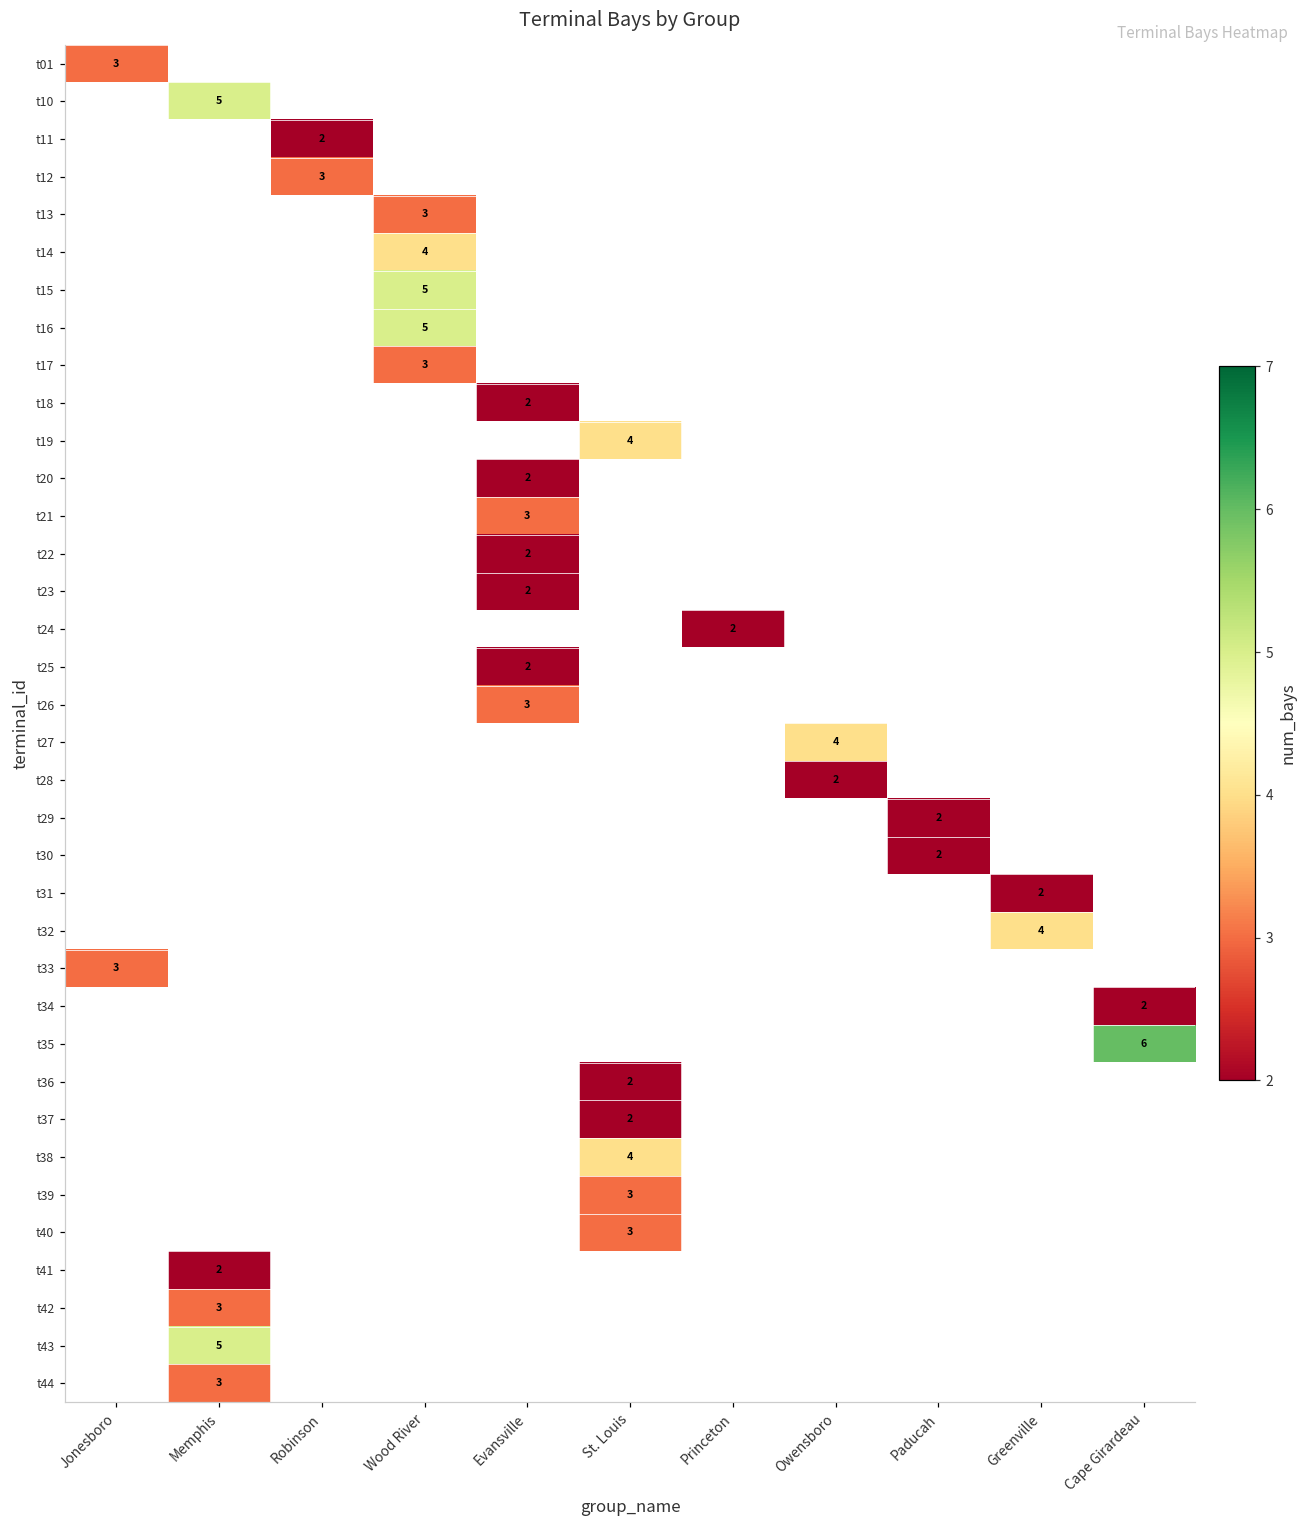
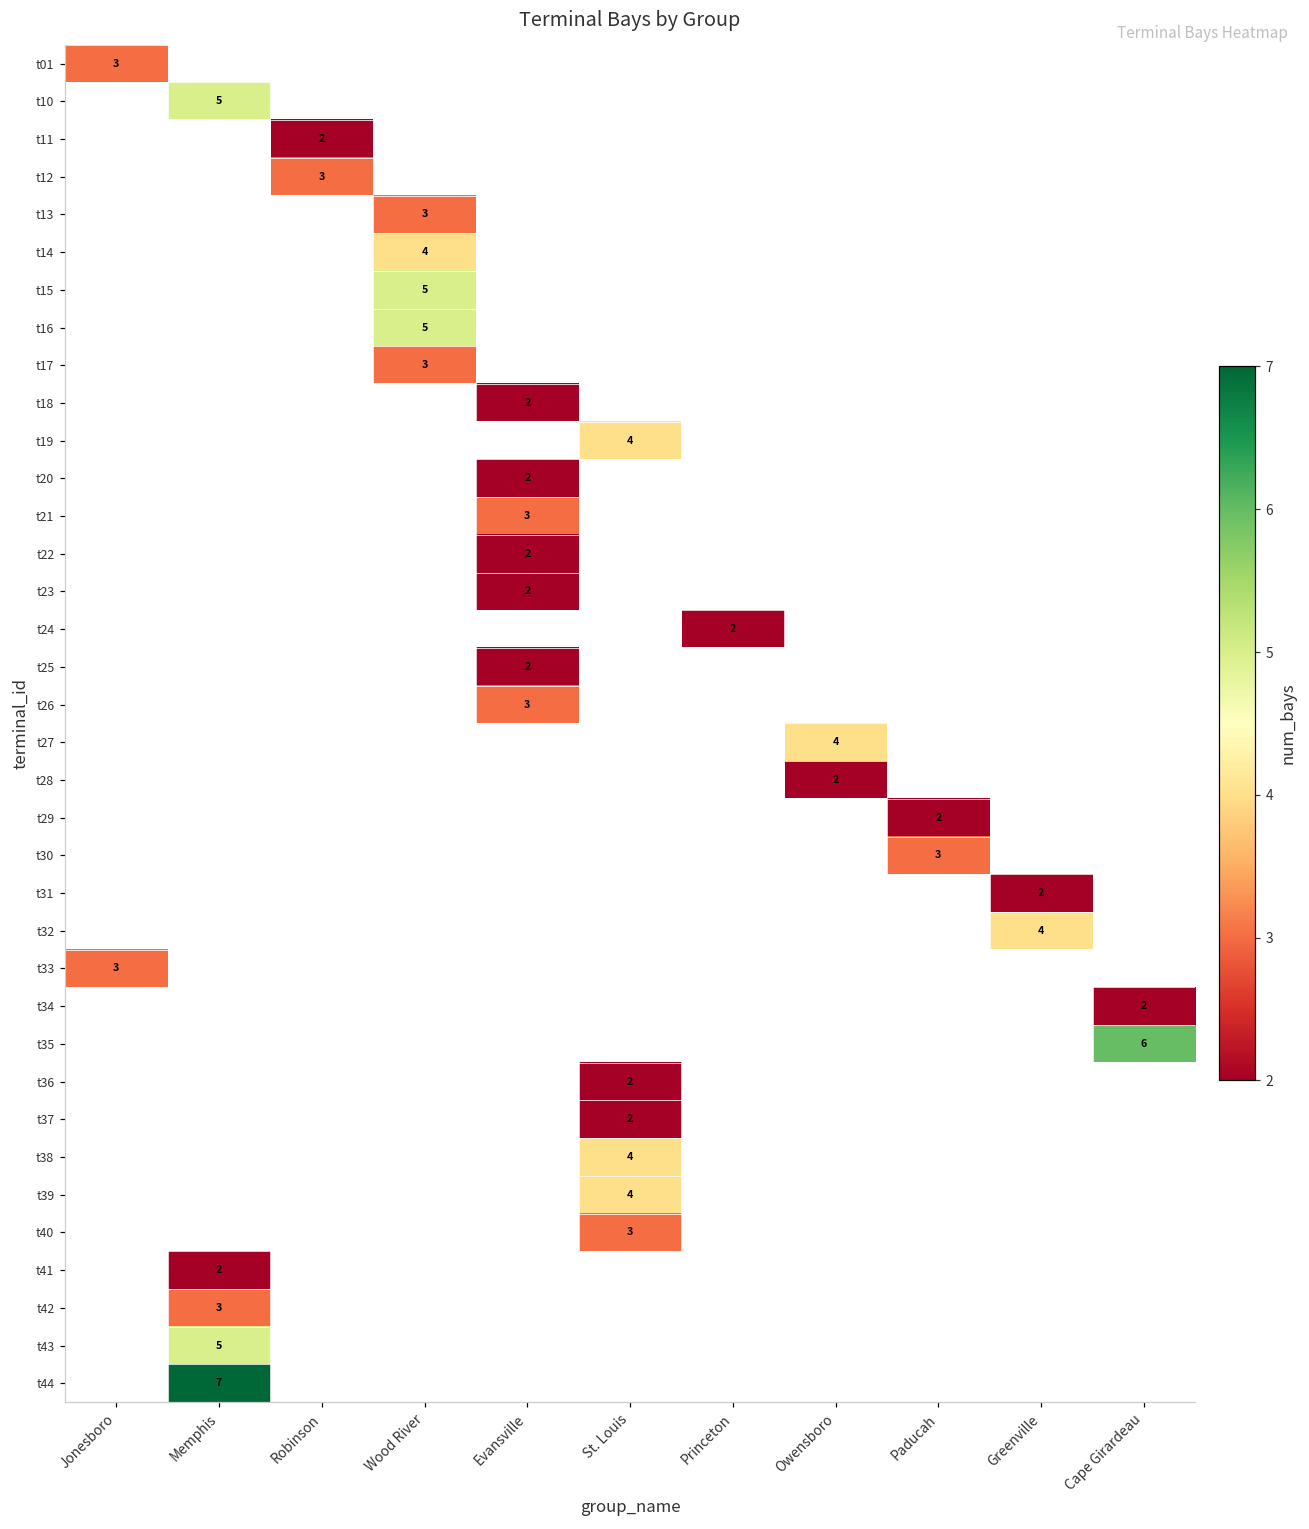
  {
    "t01": {
      "Jonesboro": 3
    },
    "t10": {
      "Memphis": 5
    },
    "t11": {
      "Robinson": 2
    },
    "t12": {
      "Robinson": 3
    },
    "t13": {
      "Wood River": 3
    },
    "t14": {
      "Wood River": 4
    },
    "t15": {
      "Wood River": 5
    },
    "t16": {
      "Wood River": 5
    },
    "t17": {
      "Wood River": 3
    },
    "t18": {
      "Evansville": 2
    },
    "t19": {
      "St. Louis": 4
    },
    "t20": {
      "Evansville": 2
    },
    "t21": {
      "Evansville": 3
    },
    "t22": {
      "Evansville": 2
    },
    "t23": {
      "Evansville": 2
    },
    "t24": {
      "Princeton": 2
    },
    "t25": {
      "Evansville": 2
    },
    "t26": {
      "Evansville": 3
    },
    "t27": {
      "Owensboro": 4
    },
    "t28": {
      "Owensboro": 2
    },
    "t29": {
      "Paducah": 2
    },
    "t30": {
-     "Paducah": 2
+     "Paducah": 3
    },
    "t31": {
      "Greenville": 2
    },
    "t32": {
      "Greenville": 4
    },
    "t33": {
      "Jonesboro": 3
    },
    "t34": {
      "Cape Girardeau": 2
    },
    "t35": {
      "Cape Girardeau": 6
    },
    "t36": {
      "St. Louis": 2
    },
    "t37": {
      "St. Louis": 2
    },
    "t38": {
      "St. Louis": 4
    },
    "t39": {
-     "St. Louis": 3
+     "St. Louis": 4
    },
    "t40": {
      "St. Louis": 3
    },
    "t41": {
      "Memphis": 2
    },
    "t42": {
      "Memphis": 3
    },
    "t43": {
      "Memphis": 5
    },
    "t44": {
-     "Memphis": 3
+     "Memphis": 7
    }
  }
